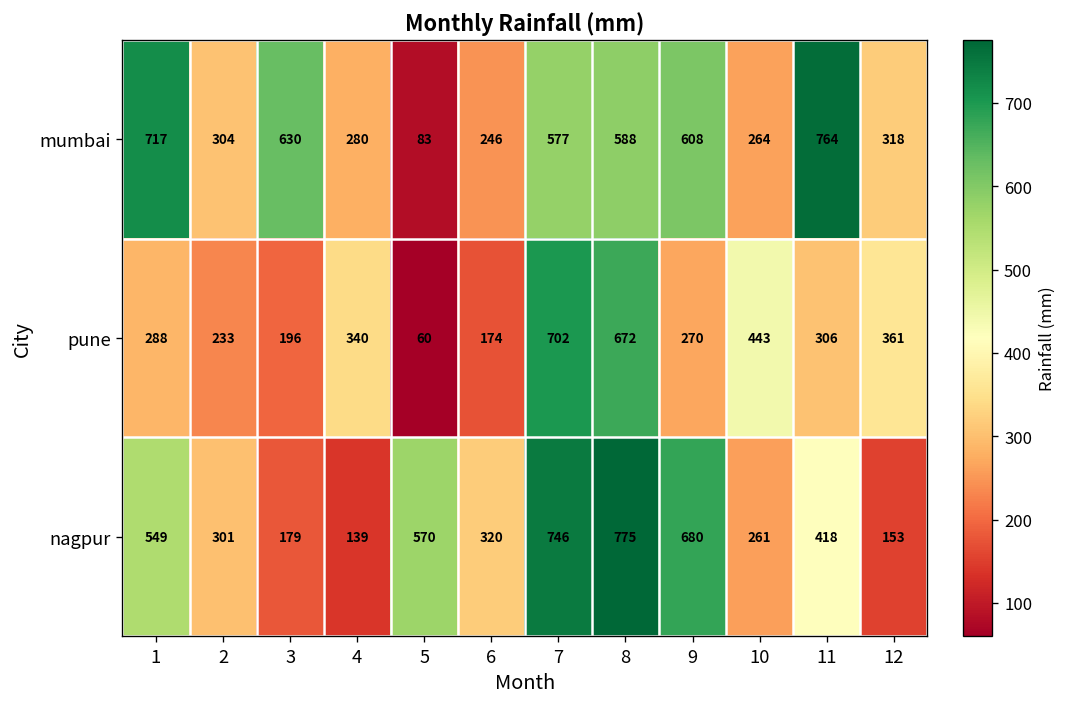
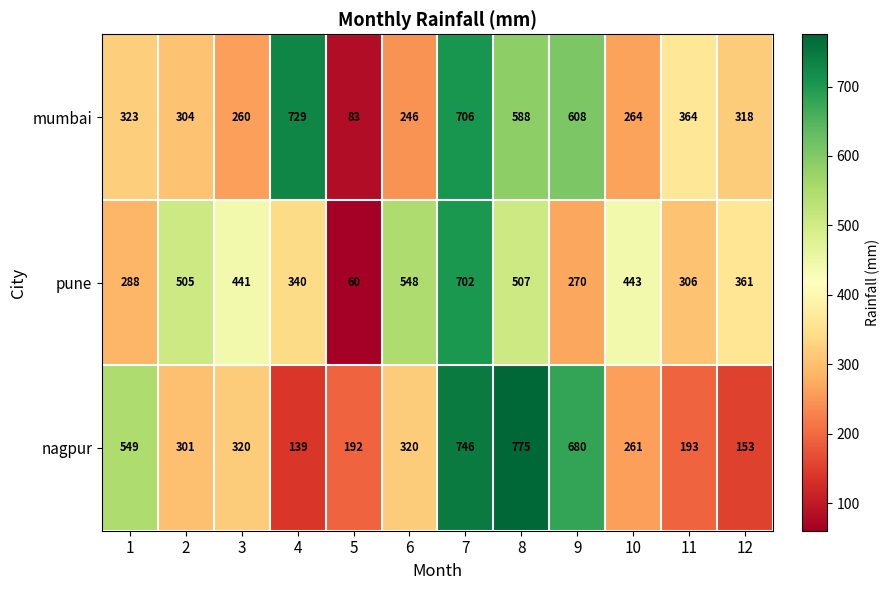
  {
    "mumbai": {
-     "1": 717,
+     "1": 323,
      "2": 304,
-     "3": 630,
-     "4": 280,
+     "3": 260,
+     "4": 729,
      "5": 83,
      "6": 246,
-     "7": 577,
+     "7": 706,
      "8": 588,
      "9": 608,
      "10": 264,
-     "11": 764,
+     "11": 364,
      "12": 318
    },
    "pune": {
      "1": 288,
-     "2": 233,
-     "3": 196,
+     "2": 505,
+     "3": 441,
      "4": 340,
      "5": 60,
-     "6": 174,
+     "6": 548,
      "7": 702,
-     "8": 672,
+     "8": 507,
      "9": 270,
      "10": 443,
      "11": 306,
      "12": 361
    },
    "nagpur": {
      "1": 549,
      "2": 301,
-     "3": 179,
+     "3": 320,
      "4": 139,
-     "5": 570,
+     "5": 192,
      "6": 320,
      "7": 746,
      "8": 775,
      "9": 680,
      "10": 261,
-     "11": 418,
+     "11": 193,
      "12": 153
    }
  }
